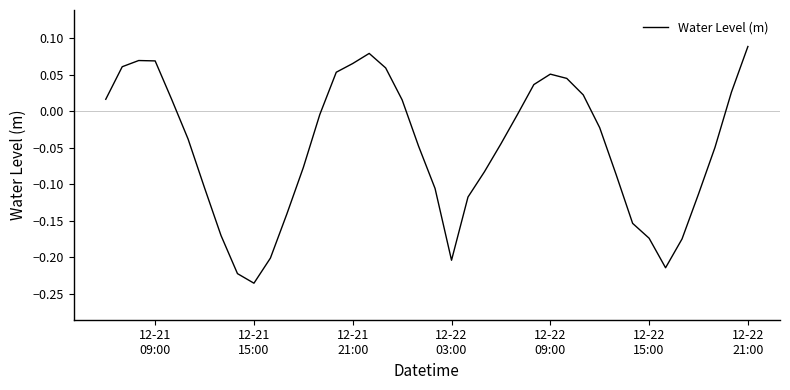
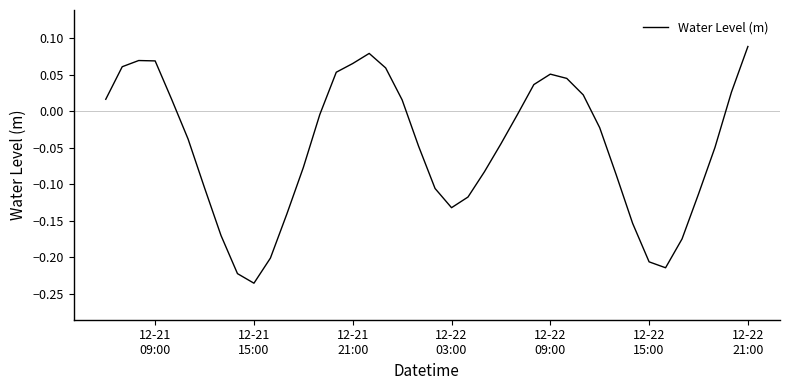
  {
    "12-21 09:00": 0.07,
    "12-21 15:00": -0.24,
    "12-21 21:00": 0.07,
-   "12-22 03:00": -0.20,
+   "12-22 03:00": -0.13,
    "12-22 09:00": 0.05,
-   "12-22 15:00": -0.17,
+   "12-22 15:00": -0.21,
    "12-22 21:00": 0.09
  }
